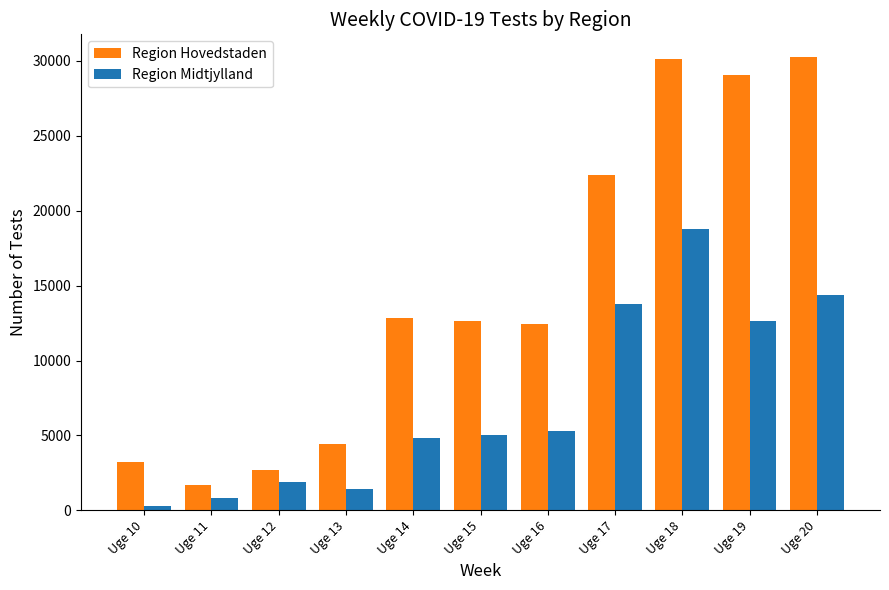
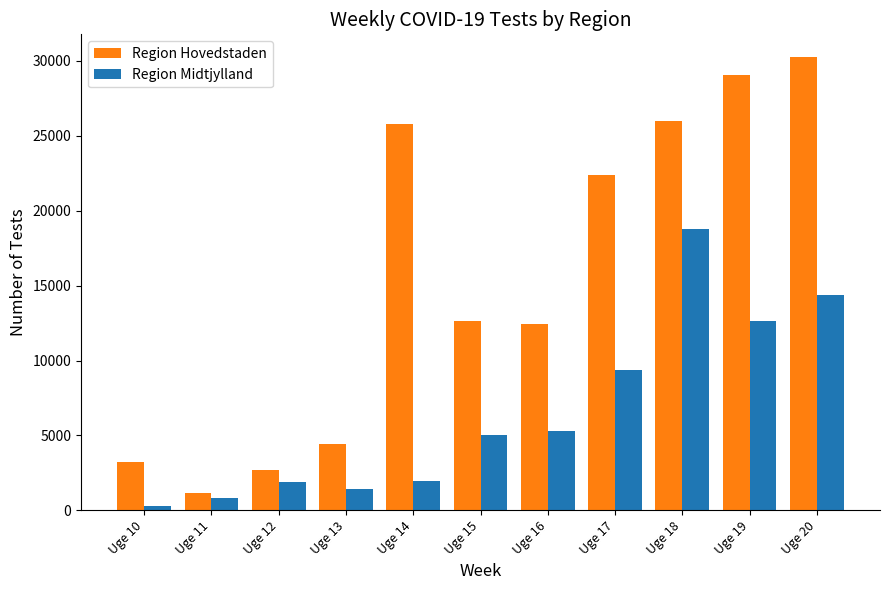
  {
    "Region Hovedstaden": {
      "Uge 10": 3200,
-     "Uge 11": 1700,
+     "Uge 11": 1100,
      "Uge 12": 2700,
      "Uge 13": 4400,
-     "Uge 14": 12800,
+     "Uge 14": 25800,
      "Uge 15": 12600,
      "Uge 16": 12500,
      "Uge 17": 22400,
-     "Uge 18": 30100,
+     "Uge 18": 26000,
      "Uge 19": 29100,
      "Uge 20": 30300
    },
    "Region Midtjylland": {
      "Uge 10": 300,
      "Uge 11": 800,
      "Uge 12": 1900,
      "Uge 13": 1500,
-     "Uge 14": 4800,
+     "Uge 14": 2000,
      "Uge 15": 5000,
      "Uge 16": 5300,
-     "Uge 17": 13700,
+     "Uge 17": 9400,
      "Uge 18": 18800,
      "Uge 19": 12700,
      "Uge 20": 14400
    }
  }
